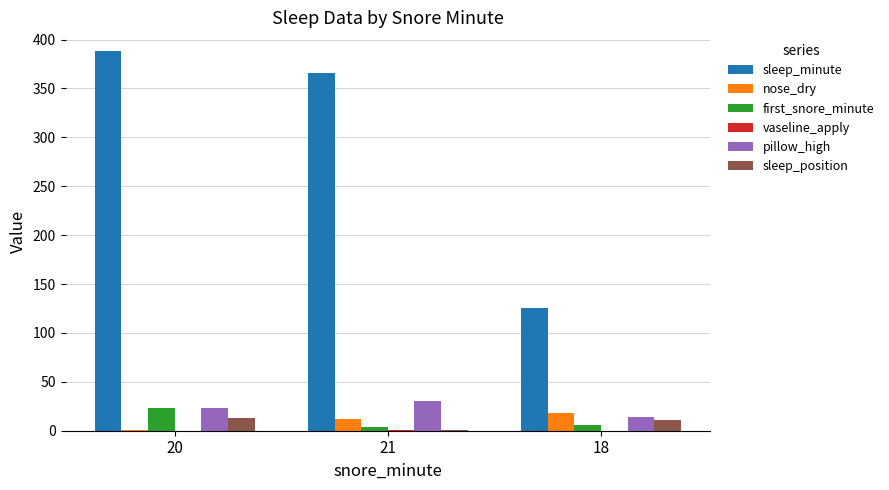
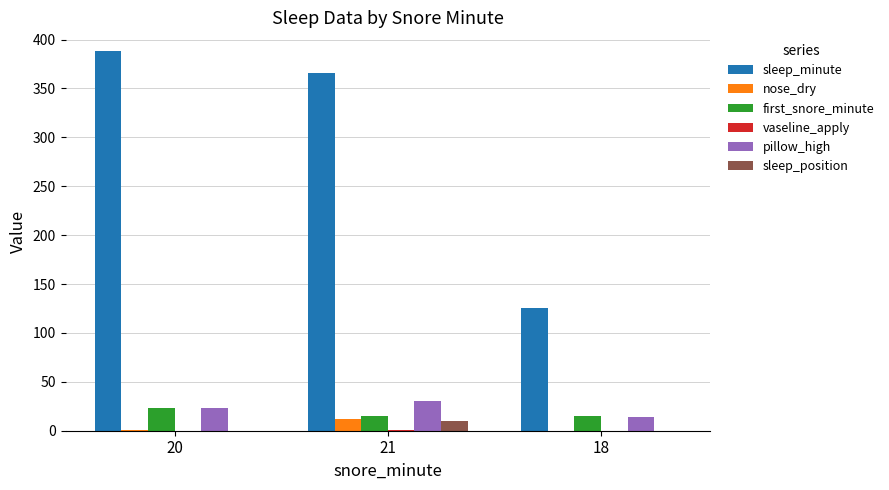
  {
    "sleep_minute": {
      "20": 390,
      "21": 370,
      "18": 130
    },
    "nose_dry": {
      "21": 10,
-     "18": 20
+     "18": 0
    },
    "first_snore_minute": {
      "20": 20,
-     "21": 0,
-     "18": 10
+     "21": 20,
+     "18": 20
    },
    "vaseline_apply": {
      "20": 0,
      "18": 0
    },
    "pillow_high": {
      "20": 20,
      "21": 30,
      "18": 10
    },
    "sleep_position": {
-     "20": 10,
-     "21": 0,
-     "18": 10
+     "20": 0,
+     "21": 10,
+     "18": 0
    }
  }
